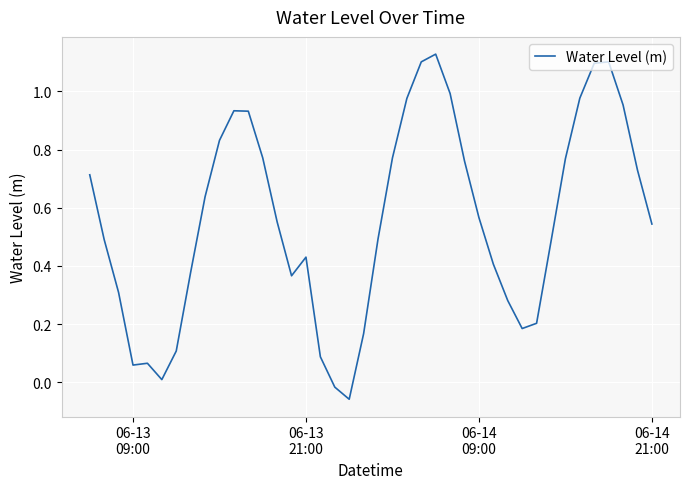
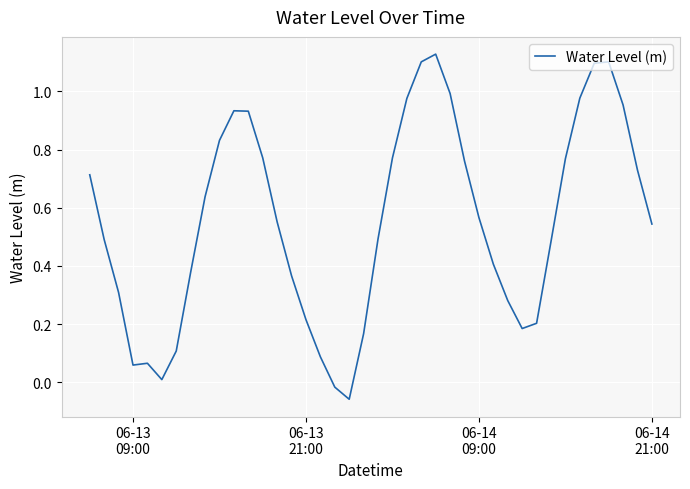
  {
    "06-13 09:00": 0.06,
-   "06-13 21:00": 0.43,
+   "06-13 21:00": 0.22,
    "06-14 09:00": 0.57,
    "06-14 21:00": 0.54
  }
